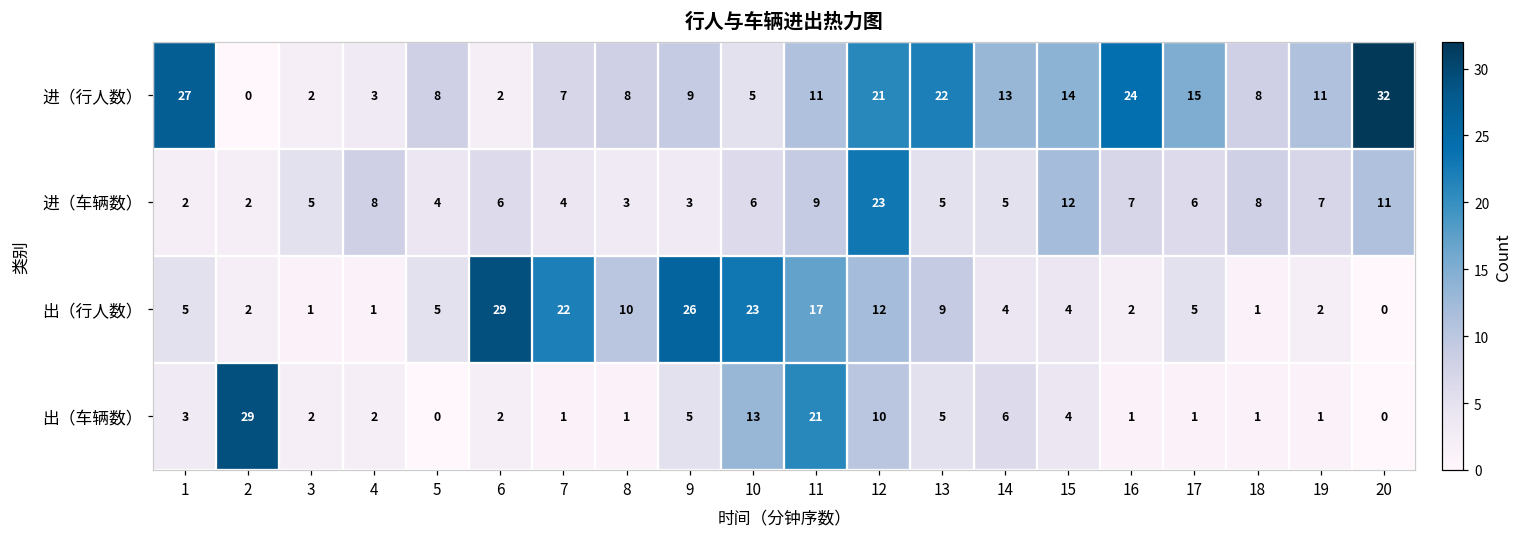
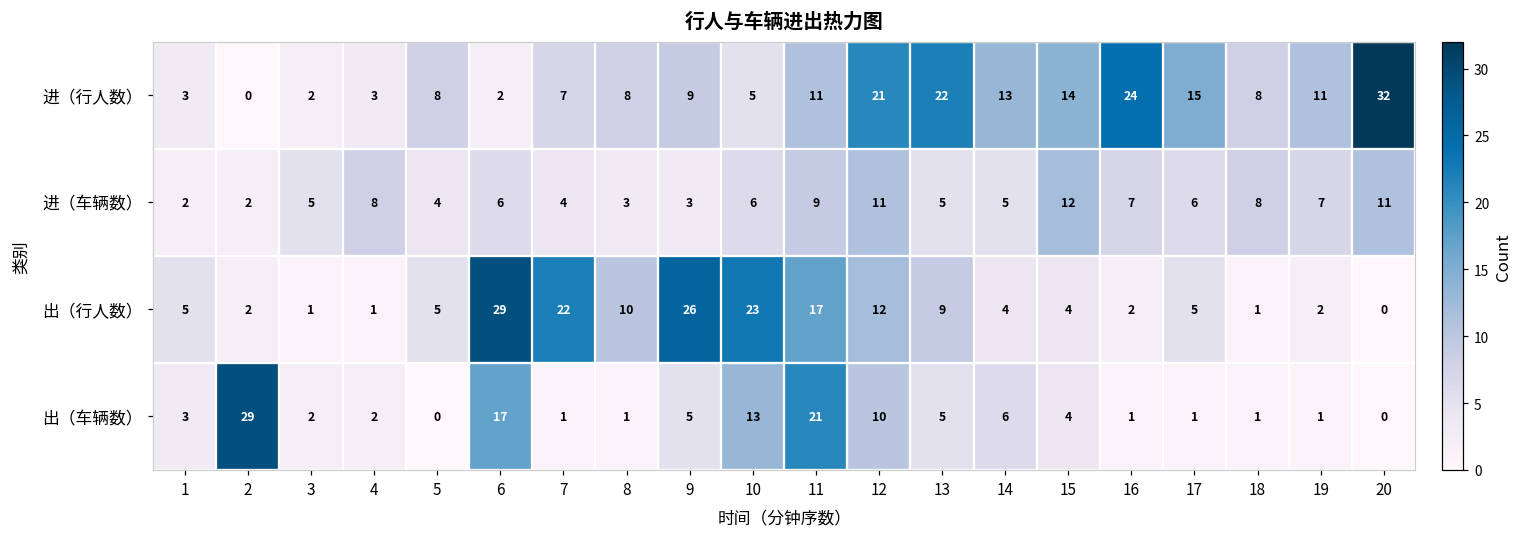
  {
    "进（行人数）": {
-     "1": 27,
+     "1": 3,
      "2": 0,
      "3": 2,
      "4": 3,
      "5": 8,
      "6": 2,
      "7": 7,
      "8": 8,
      "9": 9,
      "10": 5,
      "11": 11,
      "12": 21,
      "13": 22,
      "14": 13,
      "15": 14,
      "16": 24,
      "17": 15,
      "18": 8,
      "19": 11,
      "20": 32
    },
    "进（车辆数）": {
      "1": 2,
      "2": 2,
      "3": 5,
      "4": 8,
      "5": 4,
      "6": 6,
      "7": 4,
      "8": 3,
      "9": 3,
      "10": 6,
      "11": 9,
-     "12": 23,
+     "12": 11,
      "13": 5,
      "14": 5,
      "15": 12,
      "16": 7,
      "17": 6,
      "18": 8,
      "19": 7,
      "20": 11
    },
    "出（行人数）": {
      "1": 5,
      "2": 2,
      "3": 1,
      "4": 1,
      "5": 5,
      "6": 29,
      "7": 22,
      "8": 10,
      "9": 26,
      "10": 23,
      "11": 17,
      "12": 12,
      "13": 9,
      "14": 4,
      "15": 4,
      "16": 2,
      "17": 5,
      "18": 1,
      "19": 2,
      "20": 0
    },
    "出（车辆数）": {
      "1": 3,
      "2": 29,
      "3": 2,
      "4": 2,
      "5": 0,
-     "6": 2,
+     "6": 17,
      "7": 1,
      "8": 1,
      "9": 5,
      "10": 13,
      "11": 21,
      "12": 10,
      "13": 5,
      "14": 6,
      "15": 4,
      "16": 1,
      "17": 1,
      "18": 1,
      "19": 1,
      "20": 0
    }
  }
